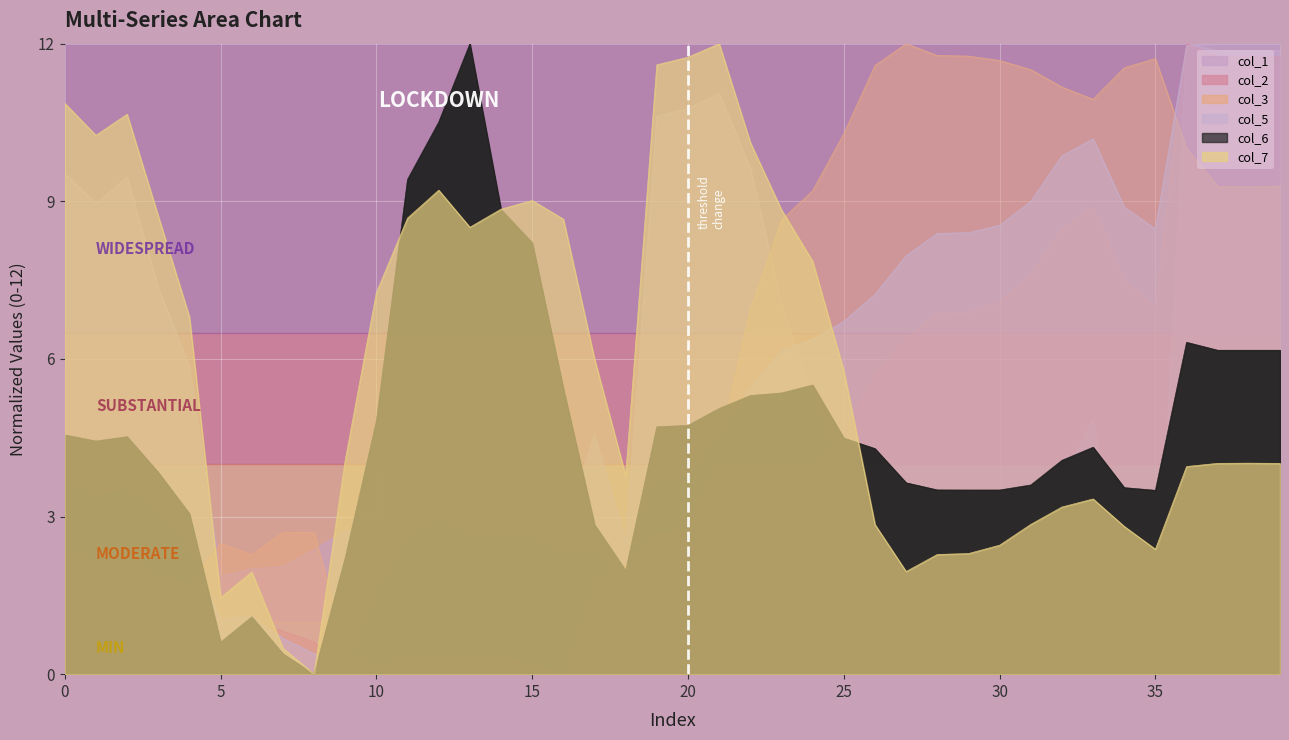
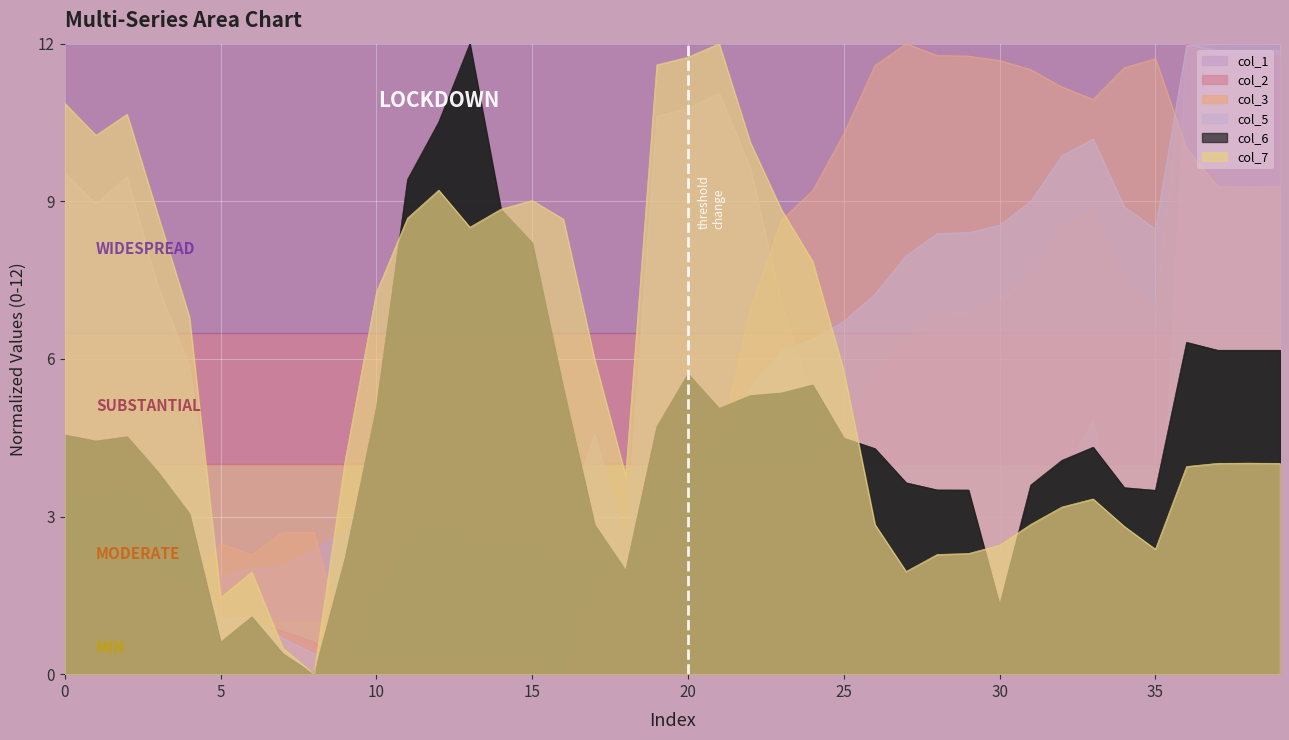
  {
    "col_6": {
      "0": 4.6,
      "5": 0.6,
-     "10": 4.8,
+     "10": 5.1,
      "15": 8.2,
-     "20": 4.7,
+     "20": 5.7,
      "25": 4.5,
-     "30": 3.5,
+     "30": 1.3,
      "35": 3.5
    }
  }
